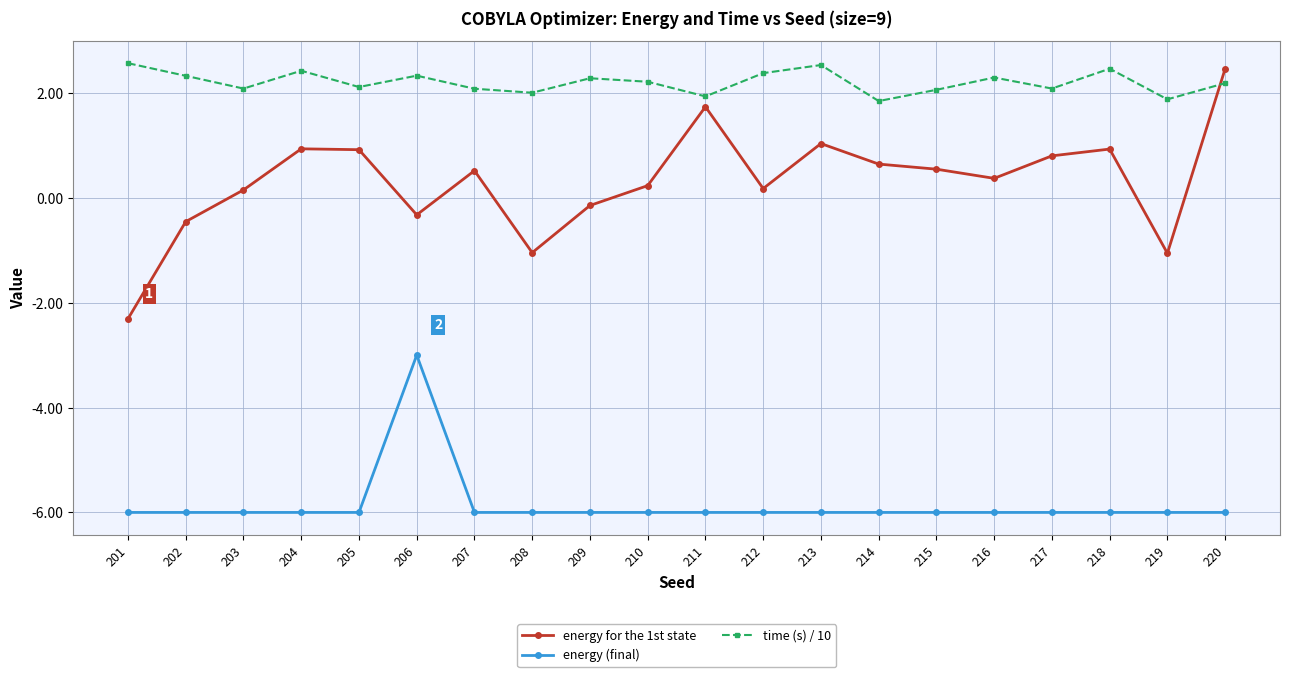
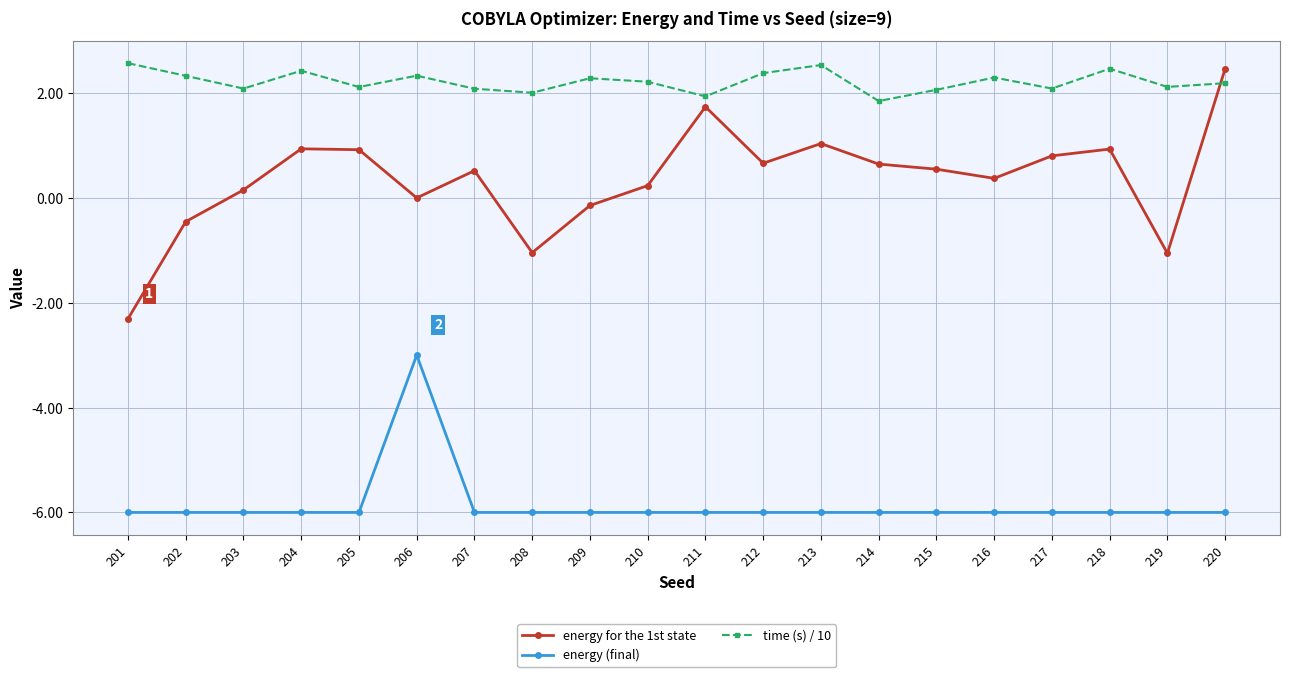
  {
    "energy for the 1st state": {
      "202": -0.5,
      "203": 0.2,
      "204": 0.9,
      "205": 0.9,
-     "206": -0.3,
+     "206": 0.0,
      "207": 0.5,
      "208": -1.0,
      "209": -0.1,
      "210": 0.2,
      "211": 1.7,
-     "212": 0.2,
+     "212": 0.7,
      "213": 1.0,
      "214": 0.6,
      "215": 0.5,
      "216": 0.4,
      "217": 0.8,
      "218": 0.9,
      "219": -1.1,
      "220": 2.5
    },
    "energy (final)": {
      "201": -6.0,
      "202": -6.0,
      "203": -6.0,
      "204": -6.0,
      "205": -6.0,
      "206": -3.0,
      "207": -6.0,
      "208": -6.0,
      "209": -6.0,
      "210": -6.0,
      "211": -6.0,
      "212": -6.0,
      "213": -6.0,
      "214": -6.0,
      "215": -6.0,
      "216": -6.0,
      "217": -6.0,
      "218": -6.0,
      "219": -6.0,
      "220": -6.0
    },
    "time (s) / 10": {
      "201": 2.6,
      "202": 2.3,
      "203": 2.1,
      "204": 2.4,
      "205": 2.1,
      "206": 2.3,
      "207": 2.1,
      "208": 2.0,
      "209": 2.3,
      "210": 2.2,
      "211": 1.9,
      "212": 2.4,
      "213": 2.5,
      "214": 1.8,
      "215": 2.1,
      "216": 2.3,
      "217": 2.1,
      "218": 2.5,
-     "219": 1.9,
+     "219": 2.1,
      "220": 2.2
    }
  }
